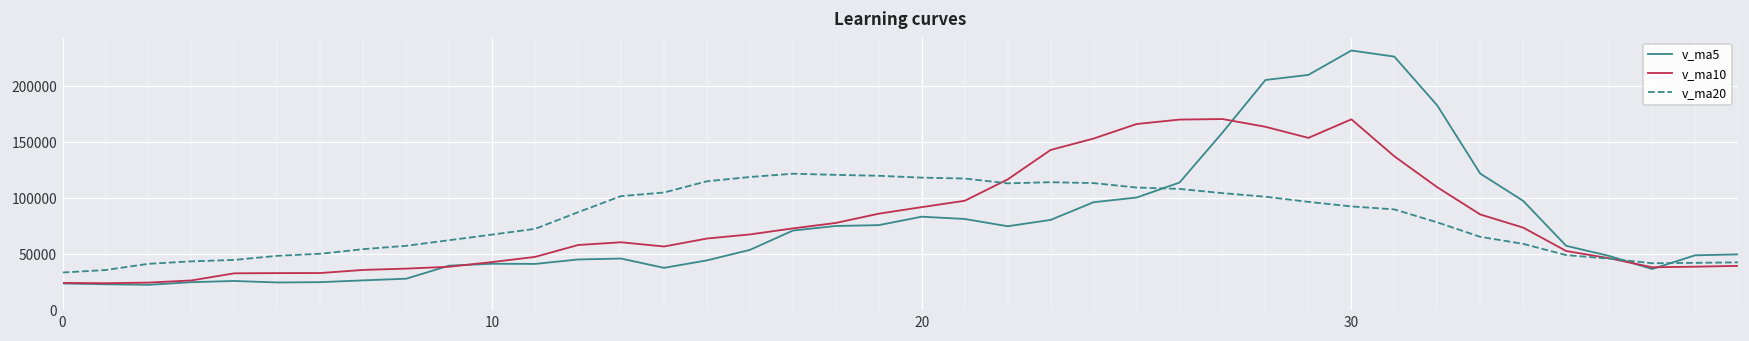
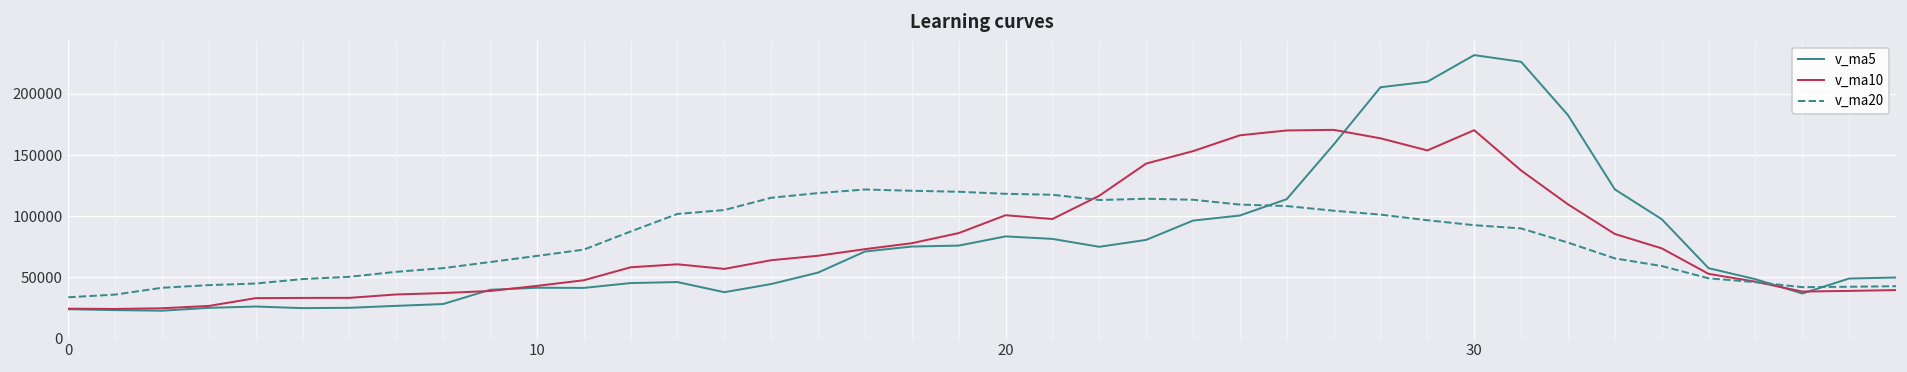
  {
    "v_ma10": {
-     "20": 92000,
+     "20": 101000,
      "30": 170000
    }
  }
